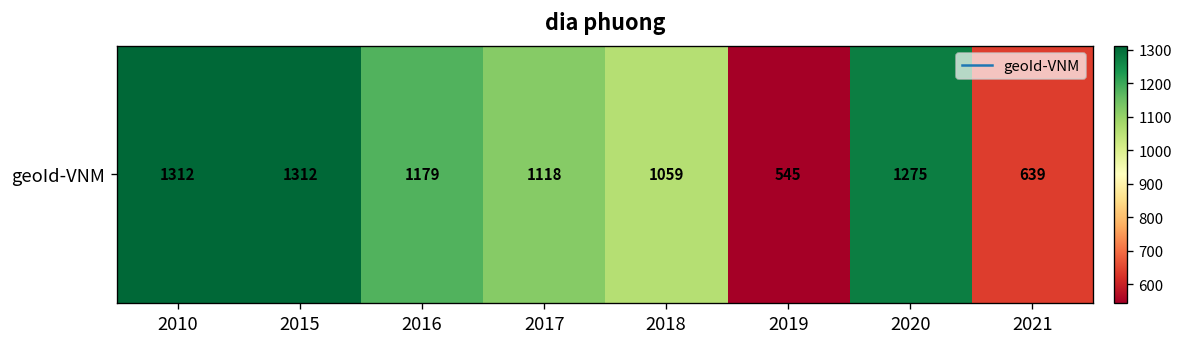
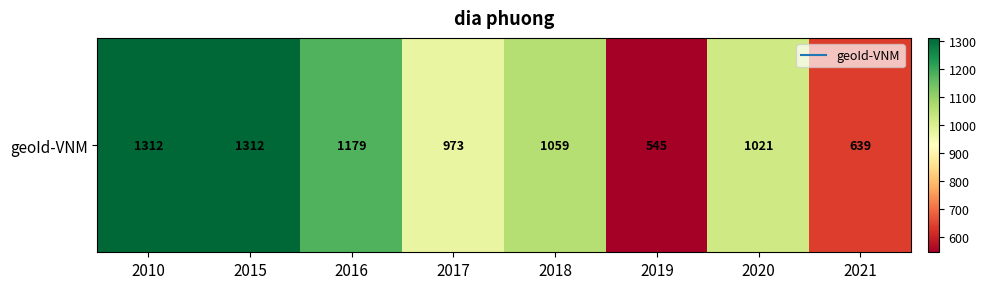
  {
    "geoId-VNM": {
      "2010": 1312,
      "2015": 1312,
      "2016": 1179,
-     "2017": 1118,
+     "2017": 973,
      "2018": 1059,
      "2019": 545,
-     "2020": 1275,
+     "2020": 1021,
      "2021": 639
    }
  }
